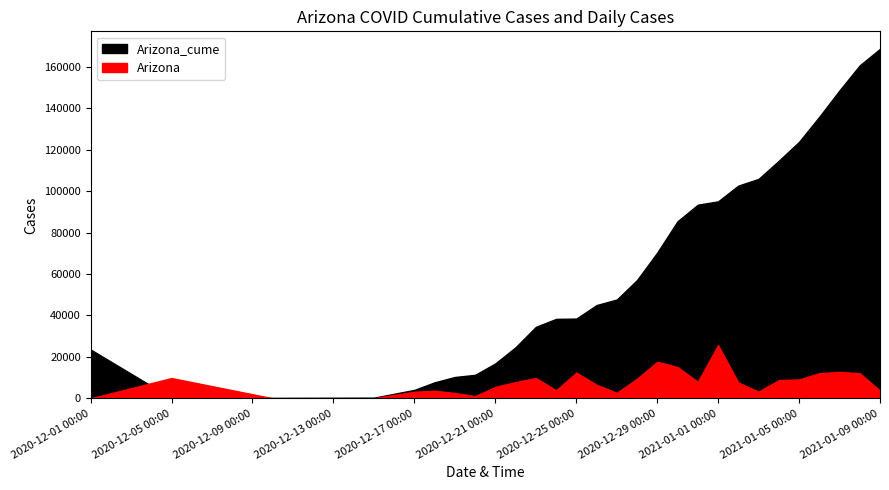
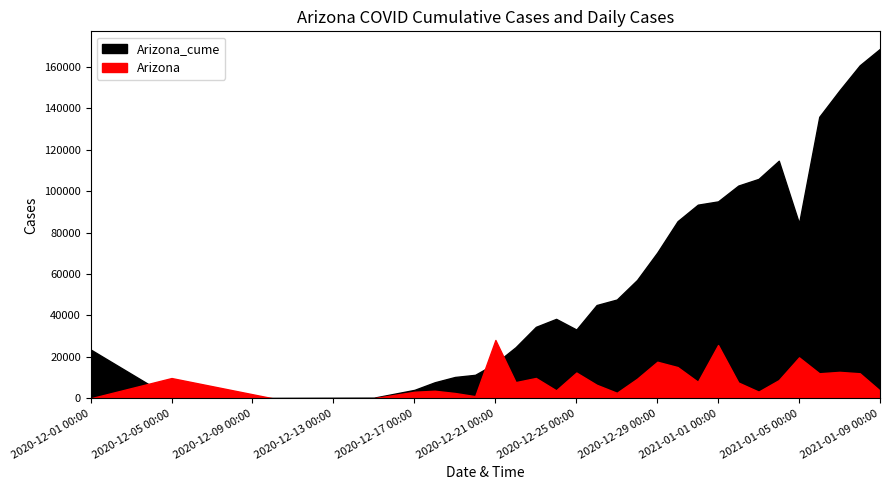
  {
    "Arizona_cume": {
      "2020-12-01 00:00": 24000,
-     "2020-12-25 00:00": 39000,
+     "2020-12-25 00:00": 33000,
      "2020-12-29 00:00": 70000,
      "2021-01-01 00:00": 95000,
-     "2021-01-05 00:00": 124000,
+     "2021-01-05 00:00": 85000,
      "2021-01-09 00:00": 169000
    },
    "Arizona": {
      "2020-12-01 00:00": 0,
      "2020-12-05 00:00": 10000,
-     "2020-12-21 00:00": 6000,
+     "2020-12-21 00:00": 28000,
      "2020-12-25 00:00": 12000,
      "2020-12-29 00:00": 18000,
      "2021-01-01 00:00": 26000,
-     "2021-01-05 00:00": 9000,
+     "2021-01-05 00:00": 20000,
      "2021-01-09 00:00": 4000
    }
  }
